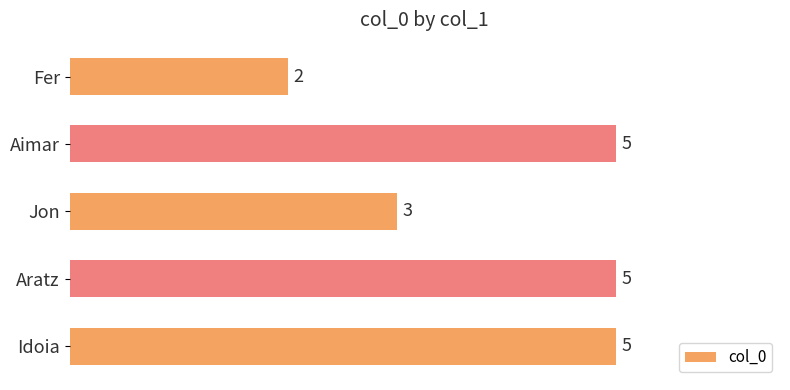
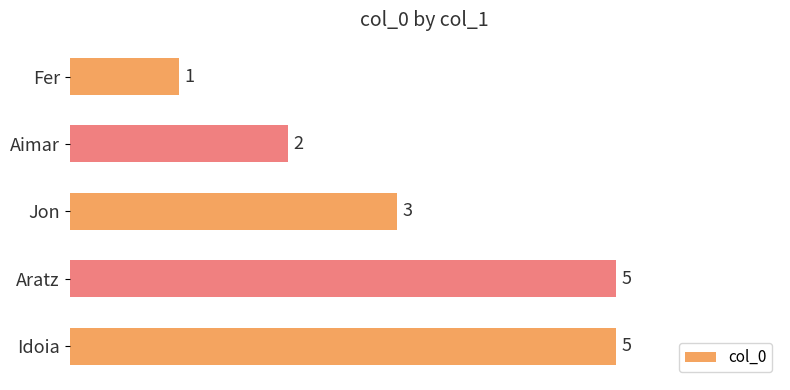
  {
-   "Fer": 2,
-   "Aimar": 5,
+   "Fer": 1,
+   "Aimar": 2,
    "Jon": 3,
    "Aratz": 5,
    "Idoia": 5
  }
